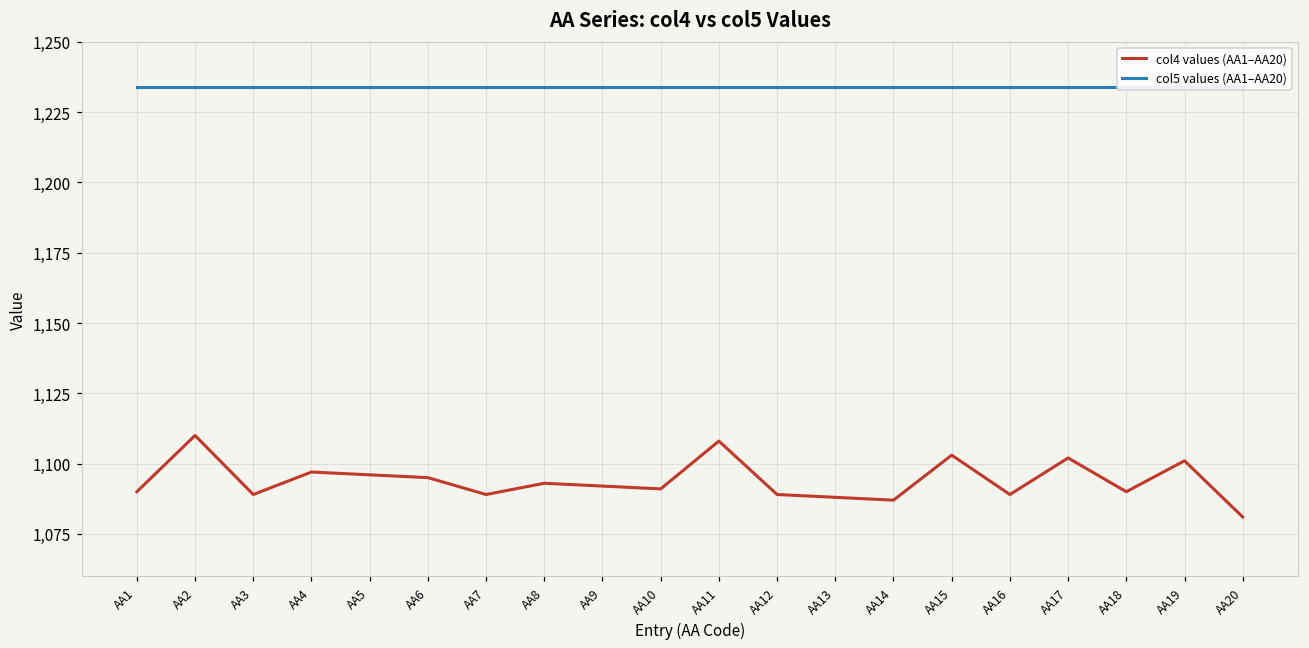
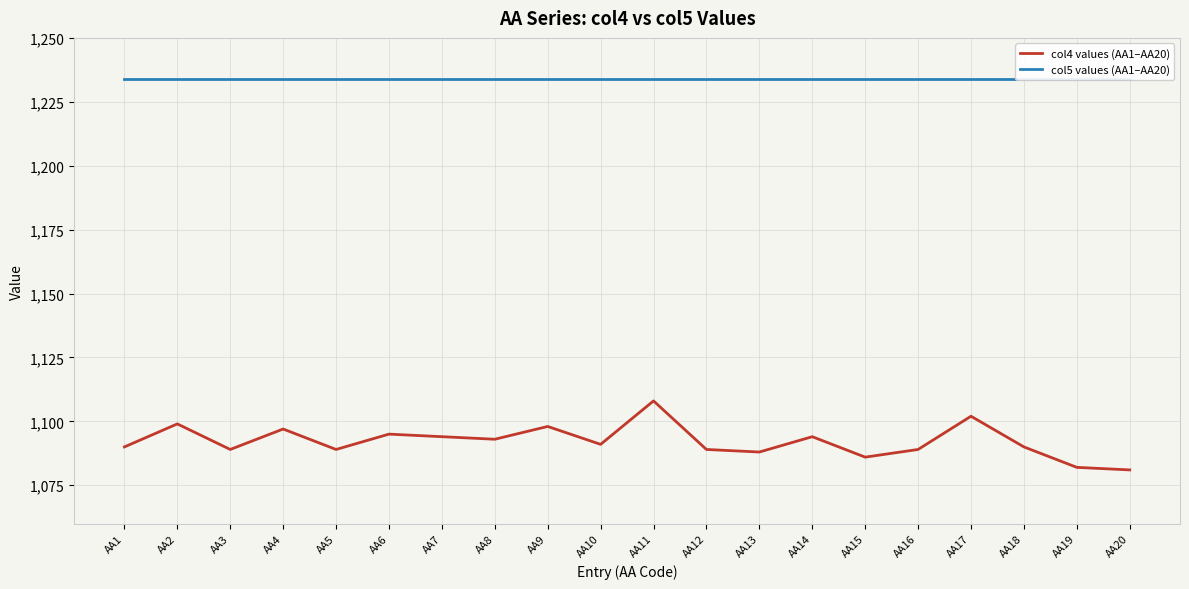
  {
    "col4 values (AA1–AA20)": {
      "AA1": "1,090",
-     "AA2": "1,110",
+     "AA2": "1,099",
      "AA3": "1,089",
      "AA4": "1,097",
-     "AA5": "1,096",
+     "AA5": "1,089",
      "AA6": "1,095",
-     "AA7": "1,089",
+     "AA7": "1,094",
      "AA8": "1,093",
-     "AA9": "1,092",
+     "AA9": "1,098",
      "AA10": "1,091",
      "AA11": "1,108",
      "AA12": "1,089",
      "AA13": "1,088",
-     "AA14": "1,087",
-     "AA15": "1,103",
+     "AA14": "1,094",
+     "AA15": "1,086",
      "AA16": "1,089",
      "AA17": "1,102",
      "AA18": "1,090",
-     "AA19": "1,101",
+     "AA19": "1,082",
      "AA20": "1,081"
    },
    "col5 values (AA1–AA20)": {
      "AA1": "1,234",
      "AA2": "1,234",
      "AA3": "1,234",
      "AA4": "1,234",
      "AA5": "1,234",
      "AA6": "1,234",
      "AA7": "1,234",
      "AA8": "1,234",
      "AA9": "1,234",
      "AA10": "1,234",
      "AA11": "1,234",
      "AA12": "1,234",
      "AA13": "1,234",
      "AA14": "1,234",
      "AA15": "1,234",
      "AA16": "1,234",
      "AA17": "1,234"
    }
  }
